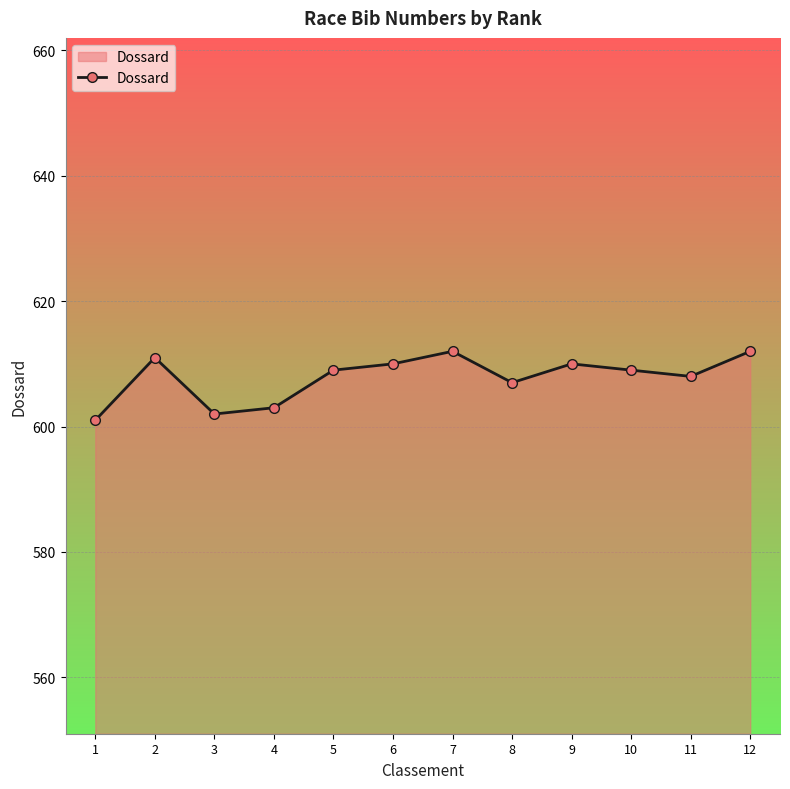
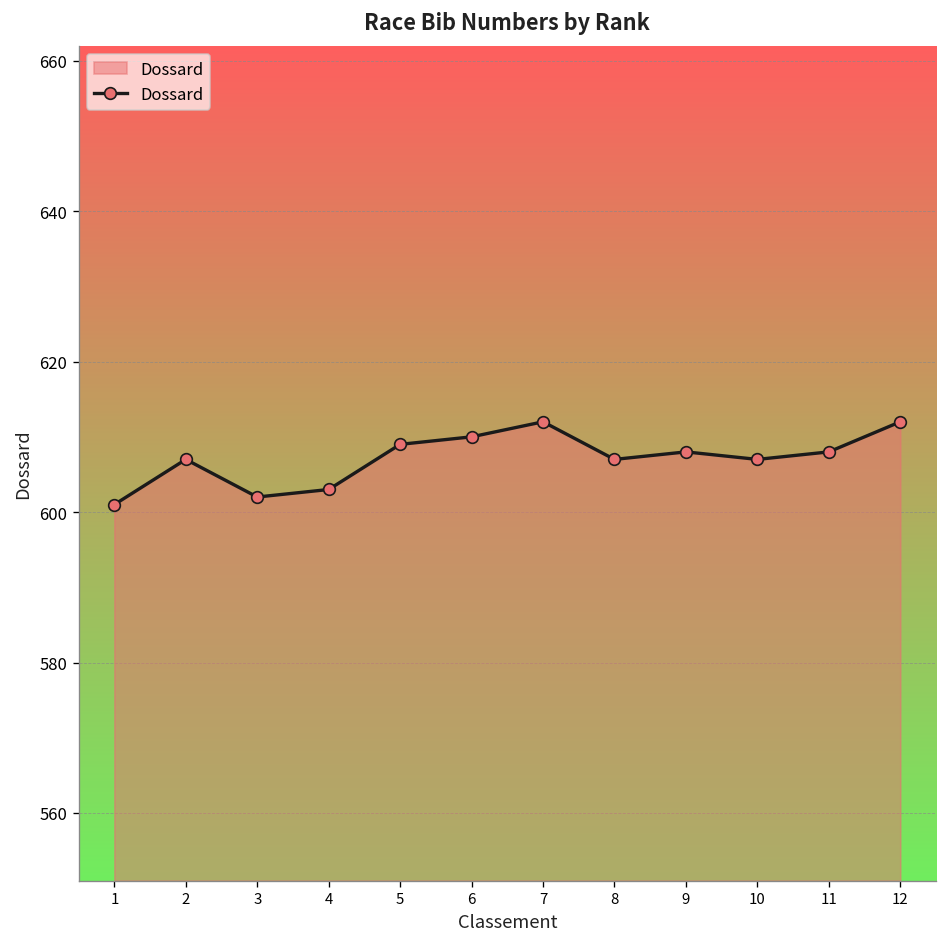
  {
    "1": 601,
-   "2": 611,
+   "2": 607,
    "3": 602,
    "4": 603,
    "5": 609,
    "6": 610,
    "7": 612,
    "8": 607,
-   "9": 610,
-   "10": 609,
+   "9": 608,
+   "10": 607,
    "11": 608,
    "12": 612
  }
